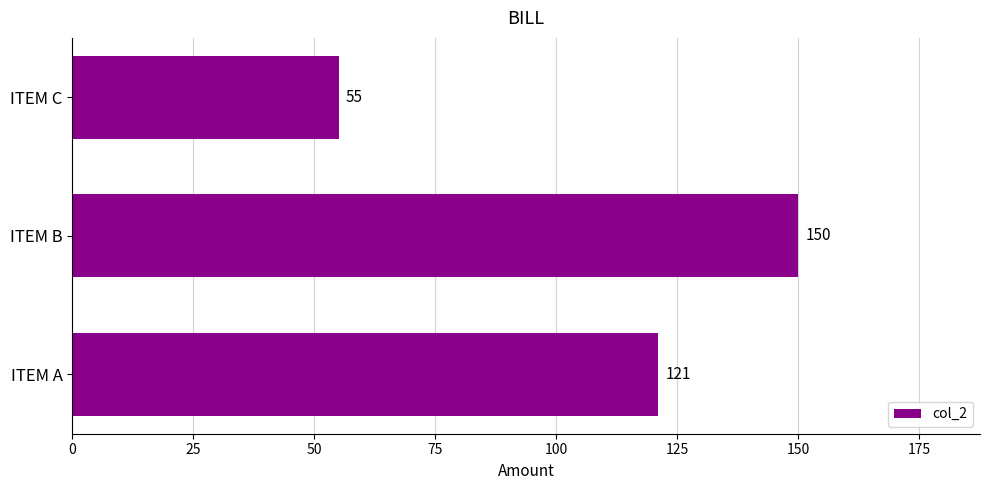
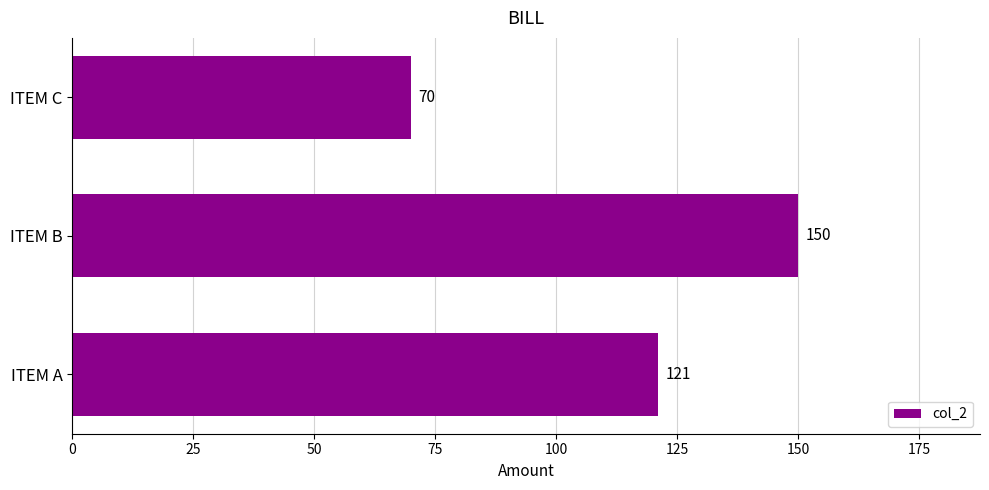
  {
-   "ITEM C": 55,
+   "ITEM C": 70,
    "ITEM B": 150,
    "ITEM A": 121
  }
